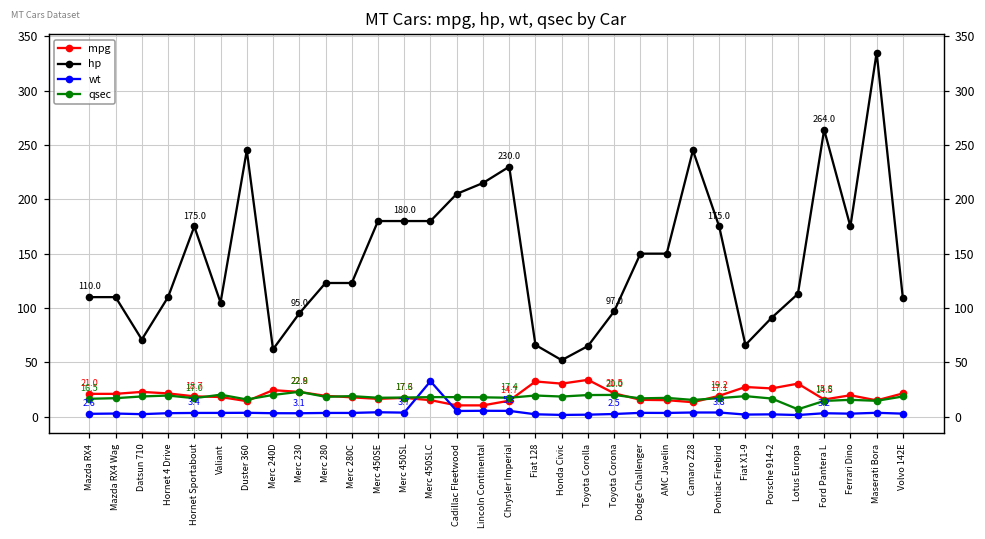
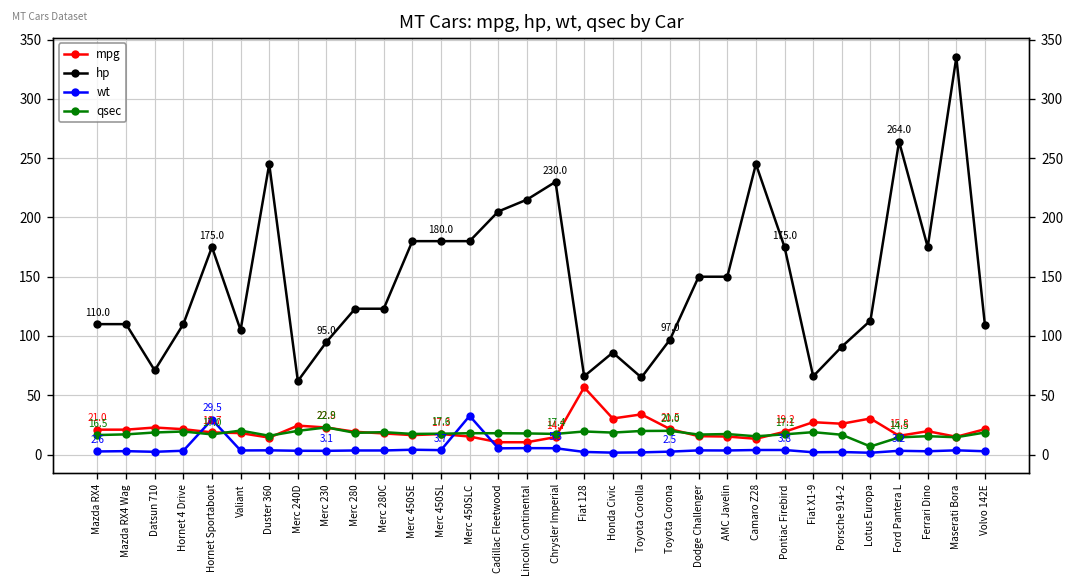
  {
    "mpg": {
      "Datsun 710": 20,
      "Merc 240D": 20,
      "Merc 450SLC": 20,
      "Cadillac Fleetwood": 10,
      "Lincoln Continental": 10,
-     "Fiat 128": 30,
+     "Fiat 128": 60,
      "Honda Civic": 30,
      "Toyota Corolla": 30,
      "Fiat X1-9": 30,
      "Porsche 914-2": 30,
      "Lotus Europa": 30,
      "Ferrari Dino": 20,
      "Volvo 142E": 20
    },
    "hp": {
      "Datsun 710": 70,
      "Hornet 4 Drive": 110,
      "Valiant": 110,
      "Duster 360": 250,
      "Merc 240D": 60,
      "Merc 280": 120,
      "Merc 280C": 120,
      "Cadillac Fleetwood": 210,
      "Lincoln Continental": 220,
      "Fiat 128": 70,
-     "Honda Civic": 50,
+     "Honda Civic": 90,
      "Toyota Corolla": 70,
      "Dodge Challenger": 150,
      "AMC Javelin": 150,
      "Camaro Z28": 250,
      "Fiat X1-9": 70,
      "Porsche 914-2": 90,
      "Lotus Europa": 110,
      "Ferrari Dino": 180,
      "Maserati Bora": 340,
      "Volvo 142E": 110
    },
    "wt": {
-     "Hornet Sportabout": 3.4,
+     "Hornet Sportabout": 29.5,
      "Merc 230": 3.1,
      "Toyota Corona": 2.5
    },
    "qsec": {
      "Mazda RX4 Wag": 20,
      "Datsun 710": 20,
      "Merc 240D": 20,
      "Merc 450SLC": 20,
      "Cadillac Fleetwood": 20,
      "Lincoln Continental": 20,
      "Fiat 128": 20,
      "Honda Civic": 20,
      "Toyota Corolla": 20,
      "Fiat X1-9": 20,
      "Porsche 914-2": 20,
      "Lotus Europa": 10,
      "Ferrari Dino": 20,
      "Volvo 142E": 20
    }
  }
